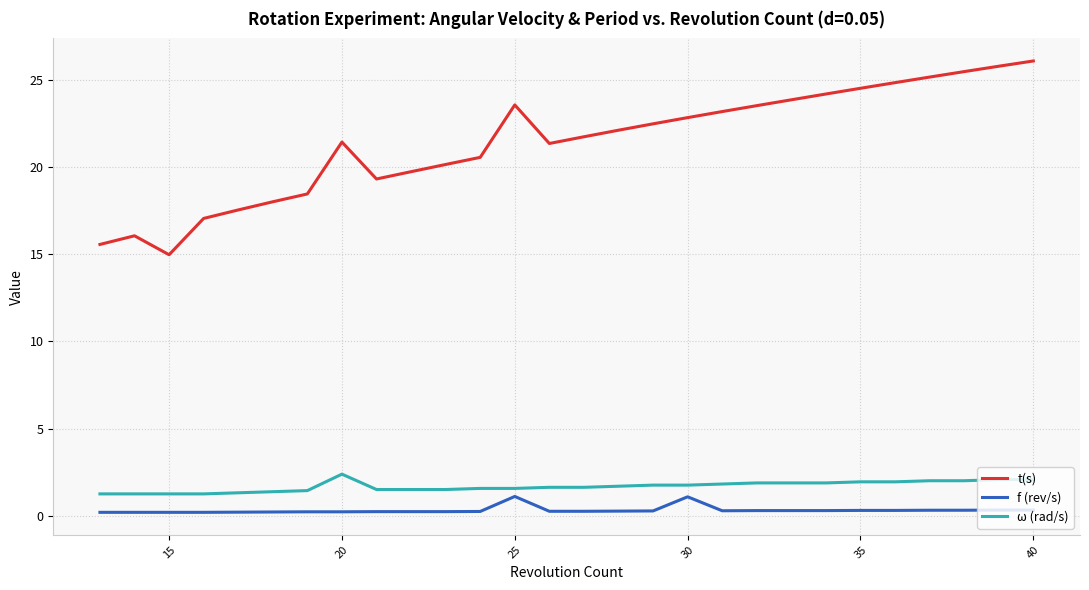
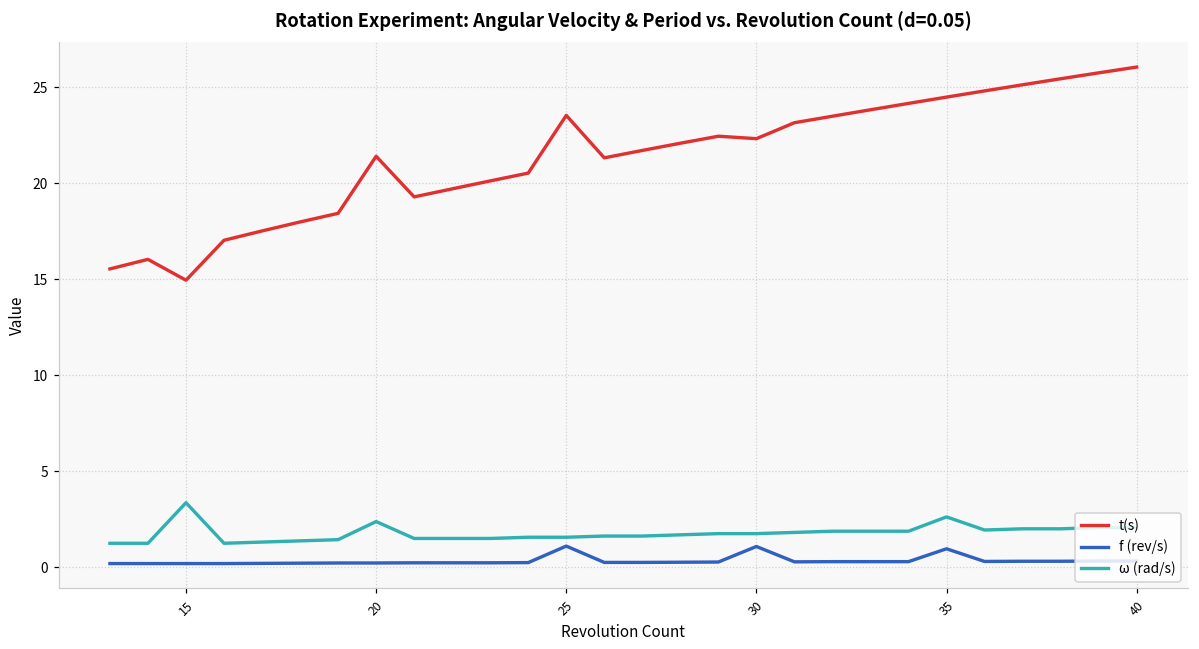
  {
    "t(s)": {
      "15": 15.0,
      "20": 21.4,
      "25": 23.5,
-     "30": 22.8,
+     "30": 22.3,
      "35": 24.5,
      "40": 26.1
    },
    "f (rev/s)": {
      "15": 0.2,
      "20": 0.2,
      "25": 1.1,
      "30": 1.1,
-     "35": 0.3
+     "35": 1.0
    },
    "ω (rad/s)": {
-     "15": 1.3,
+     "15": 3.4,
      "20": 2.4,
      "25": 1.6,
      "30": 1.8,
-     "35": 1.9
+     "35": 2.6
    }
  }
